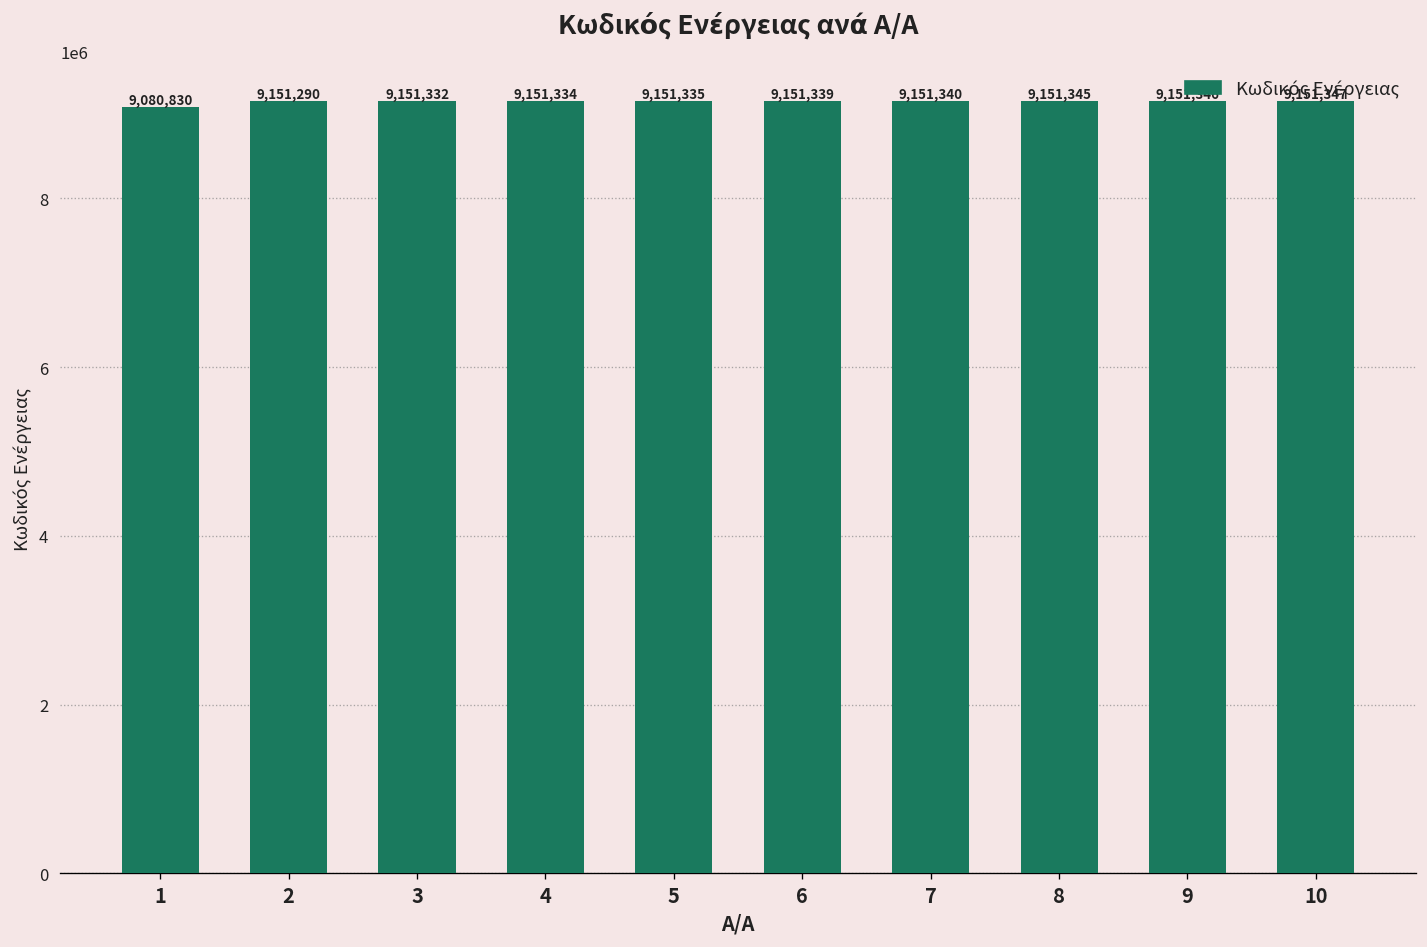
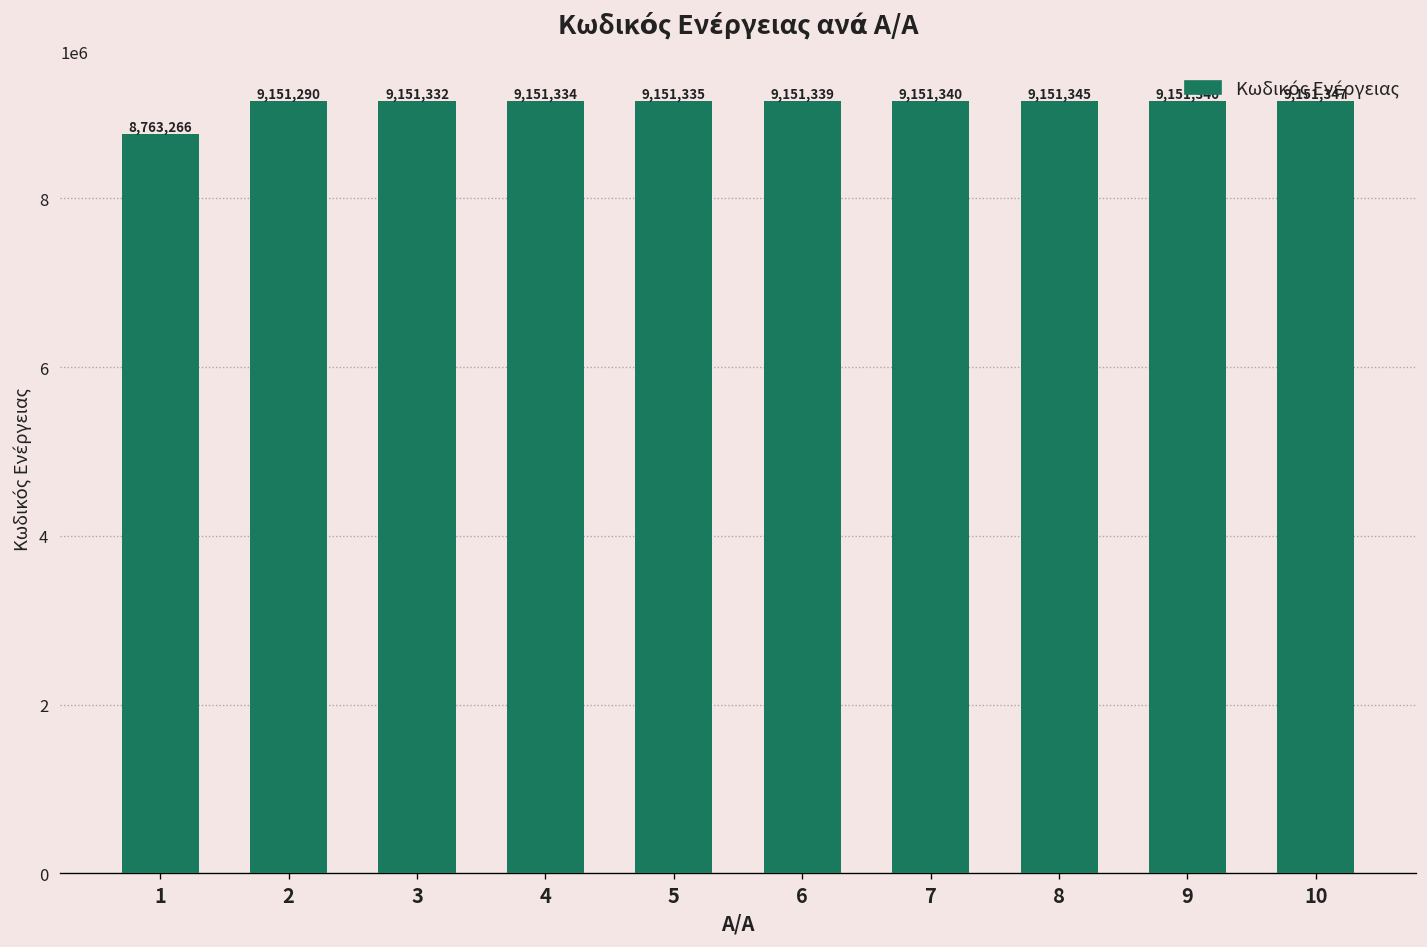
  {
-   "1": "9,080,830",
+   "1": "8,763,266",
    "2": "9,151,290",
    "3": "9,151,332",
    "4": "9,151,334",
    "5": "9,151,335",
    "6": "9,151,339",
    "7": "9,151,340",
    "8": "9,151,345",
    "9": "9,151,346",
    "10": "9,151,347"
  }
